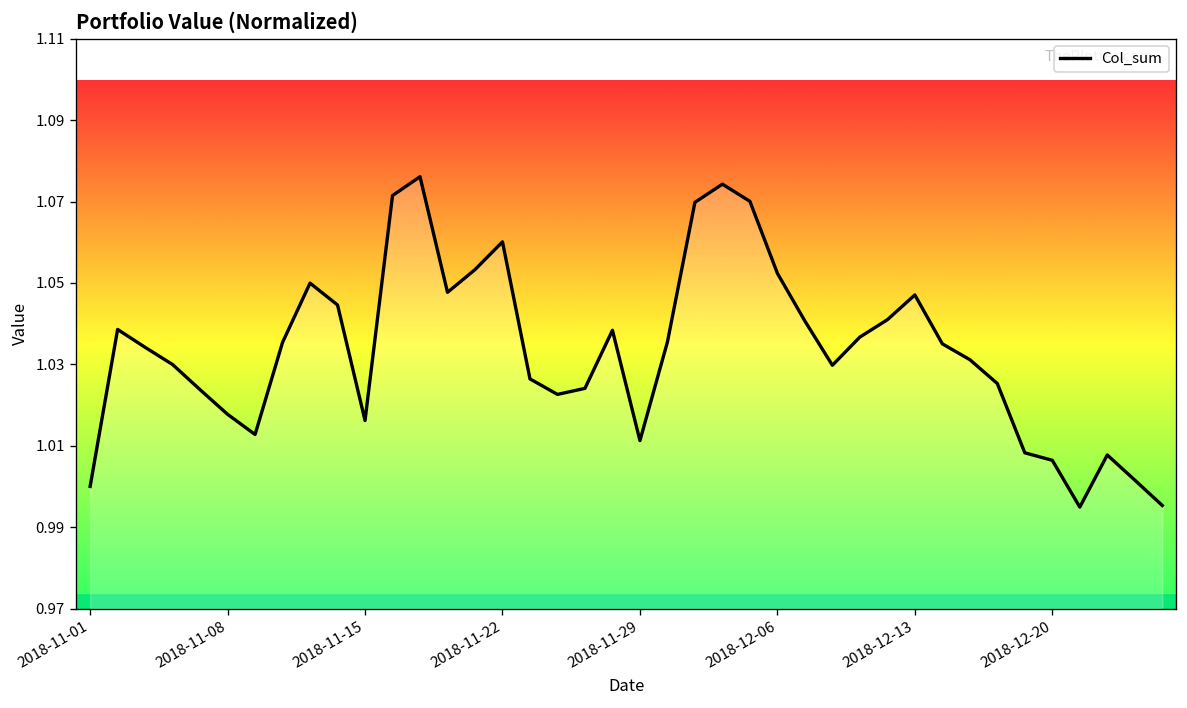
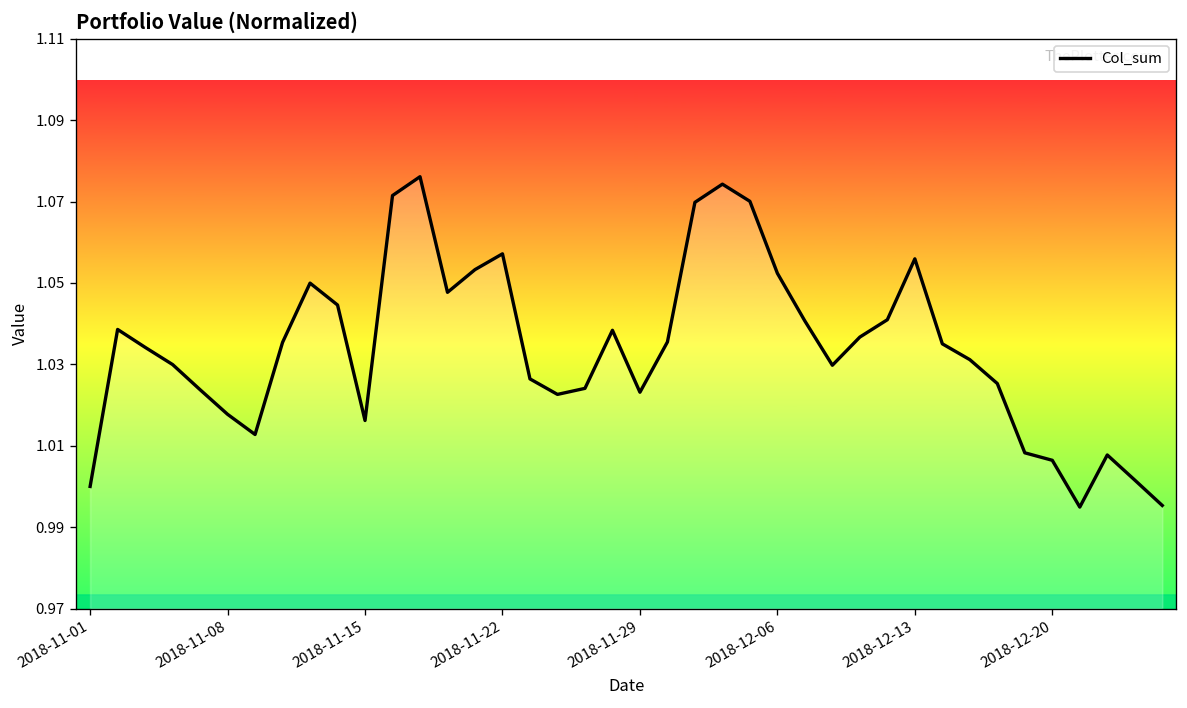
  {
    "2018-11-01": 1.000,
    "2018-11-08": 1.018,
    "2018-11-15": 1.016,
-   "2018-11-22": 1.060,
-   "2018-11-29": 1.011,
+   "2018-11-22": 1.057,
+   "2018-11-29": 1.023,
    "2018-12-06": 1.052,
-   "2018-12-13": 1.047,
+   "2018-12-13": 1.056,
    "2018-12-20": 1.006
  }
